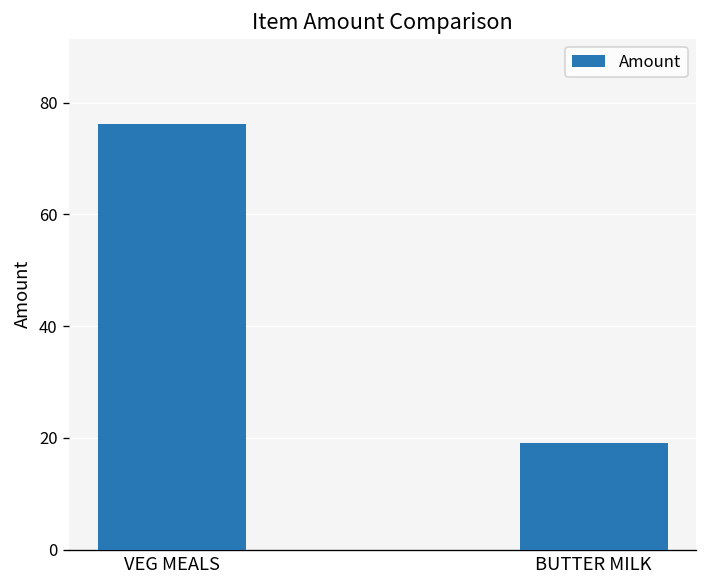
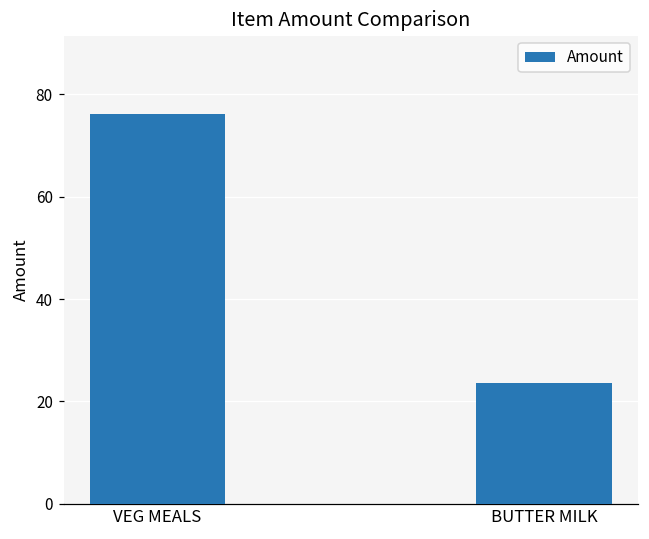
  {
    "VEG MEALS": 76,
-   "BUTTER MILK": 19
+   "BUTTER MILK": 24
  }
